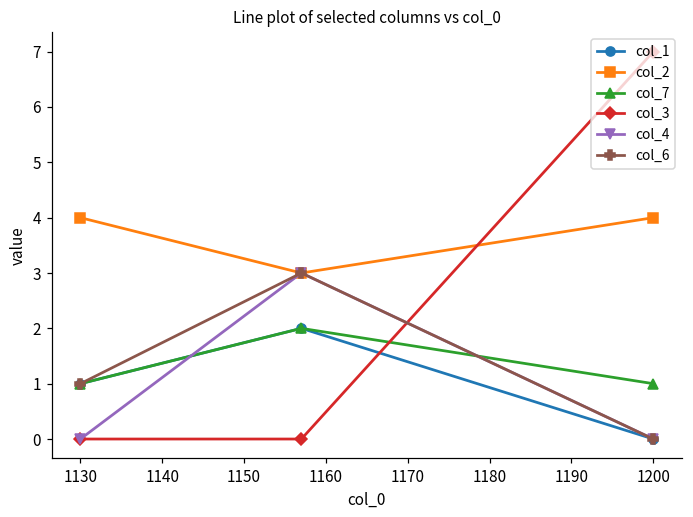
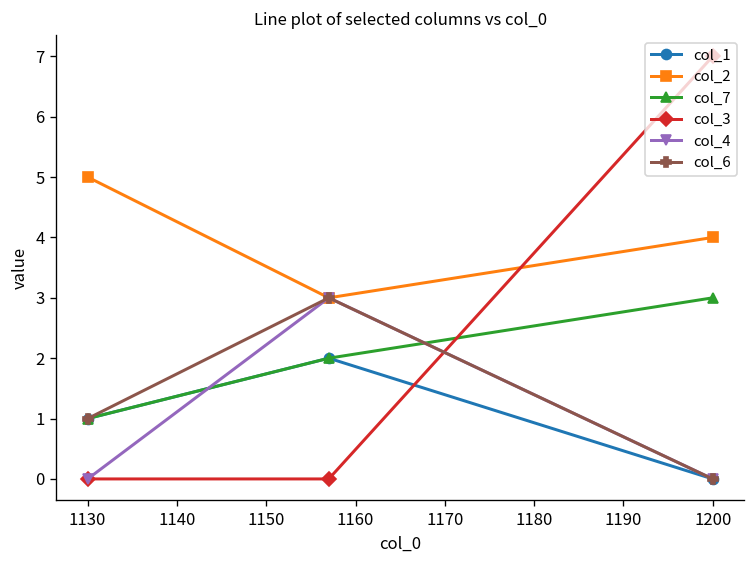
  {
    "col_2": {
-     "1130": 4,
+     "1130": 5,
      "1200": 4
    },
    "col_7": {
-     "1200": 1
+     "1200": 3
    }
  }
